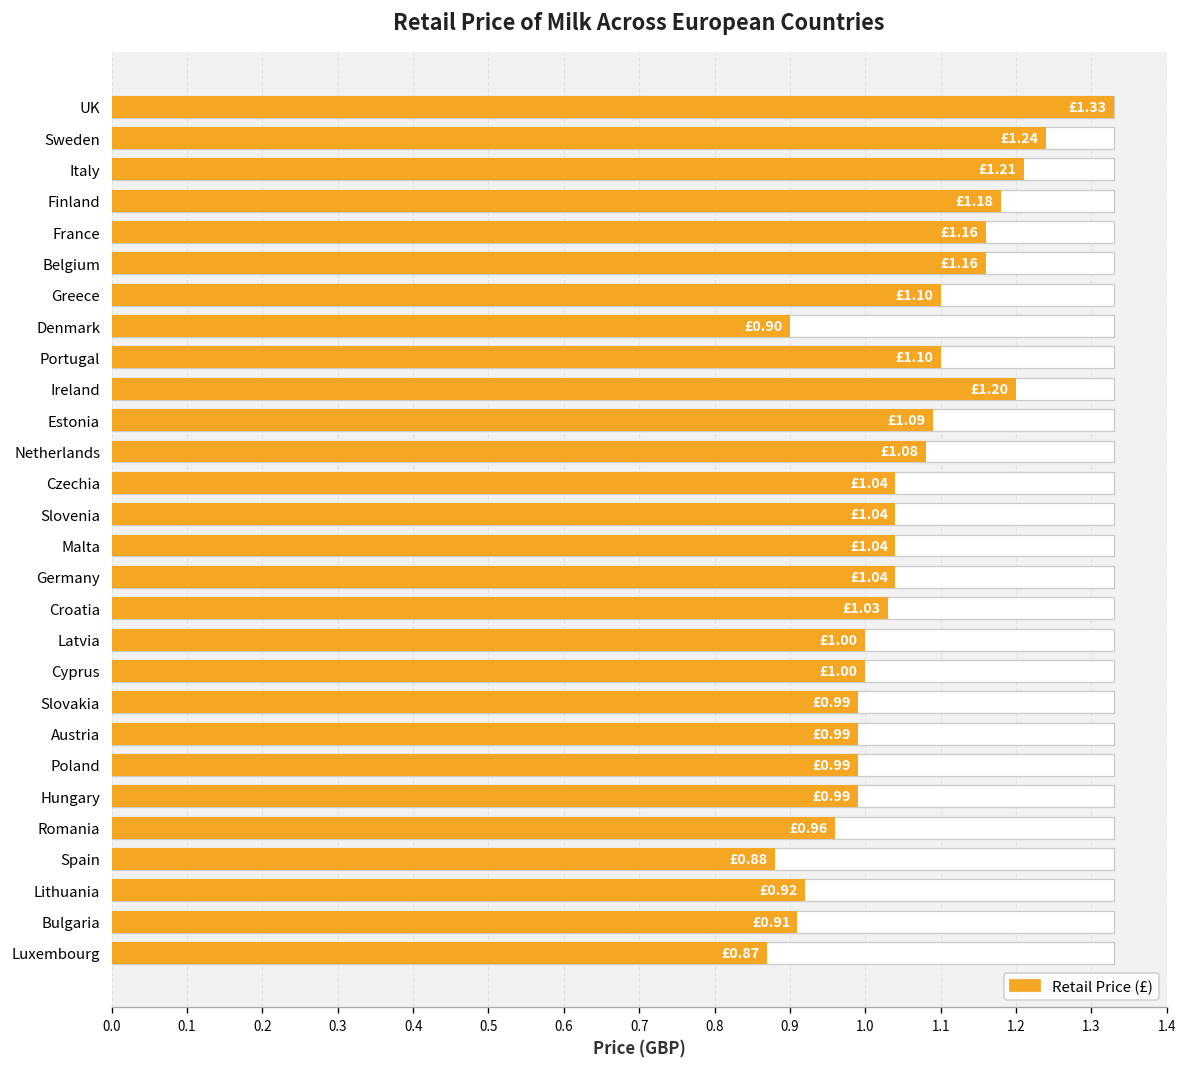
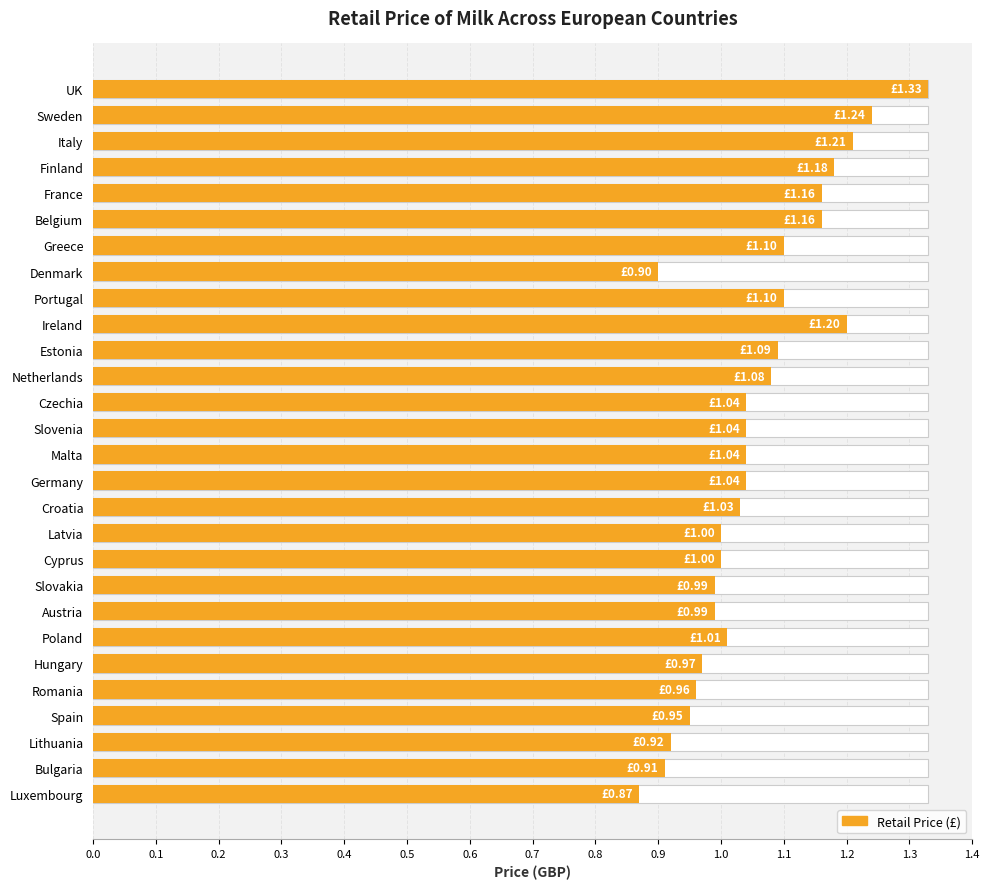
  {
    "Retail Price (£)": {
      "UK": "£1.33",
-     "Poland": "£0.99",
-     "Hungary": "£0.99",
-     "Spain": "£0.88"
+     "Poland": "£1.01",
+     "Hungary": "£0.97",
+     "Spain": "£0.95"
    }
  }
